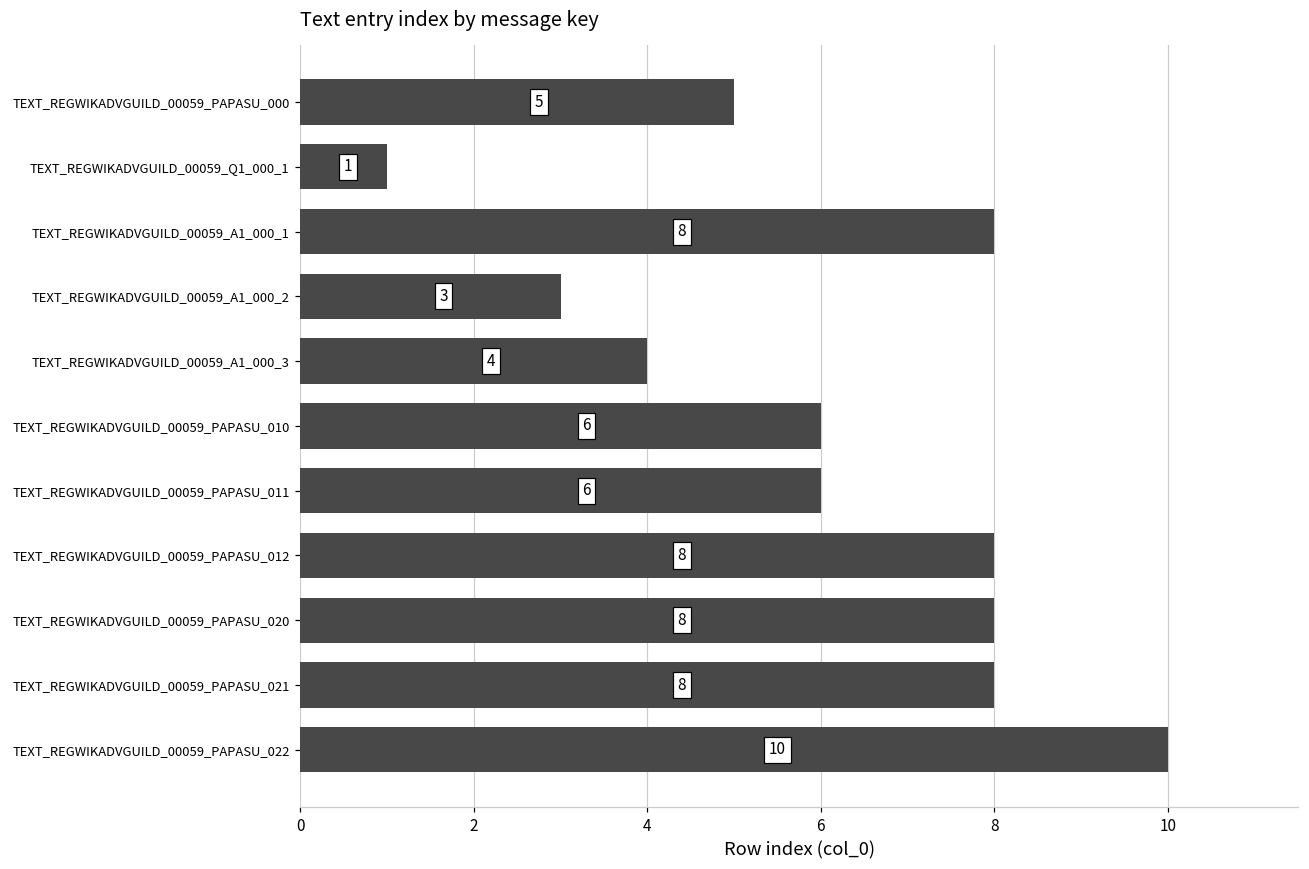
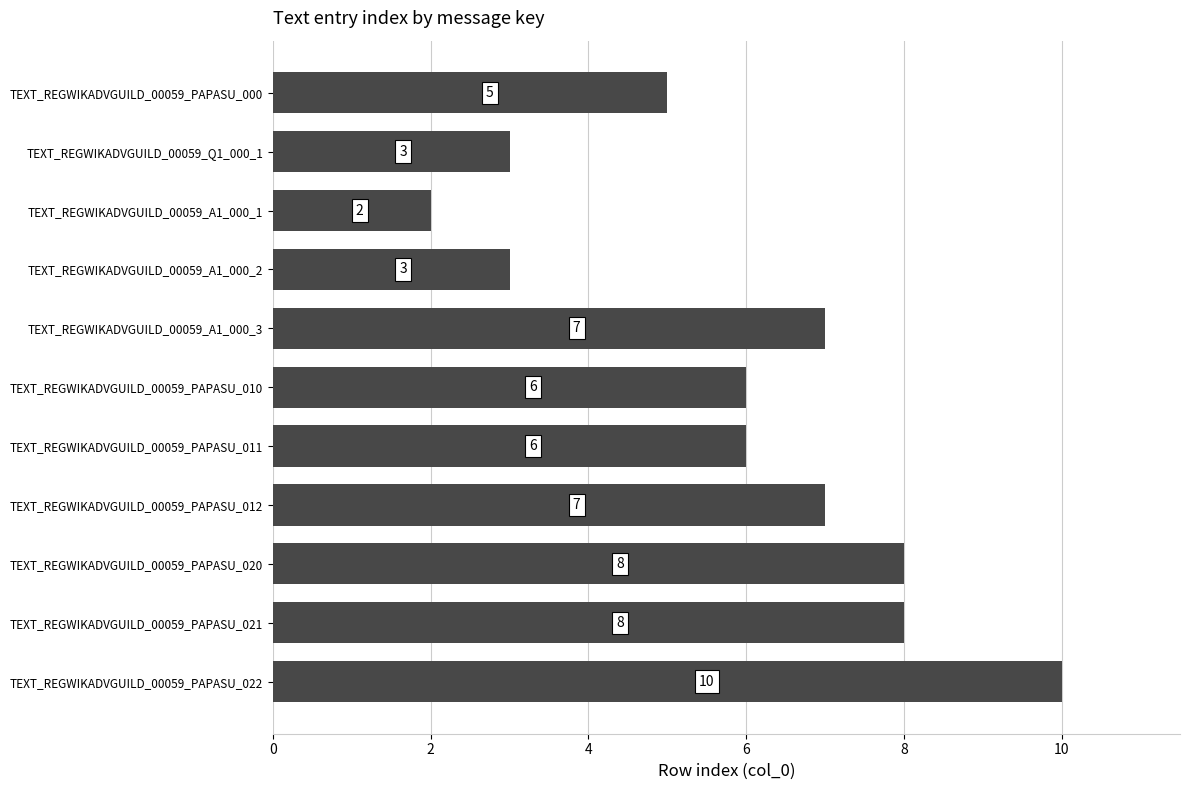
  {
-   "TEXT_REGWIKADVGUILD_00059_Q1_000_1": 1,
-   "TEXT_REGWIKADVGUILD_00059_A1_000_1": 8,
-   "TEXT_REGWIKADVGUILD_00059_A1_000_3": 4,
-   "TEXT_REGWIKADVGUILD_00059_PAPASU_012": 8
+   "TEXT_REGWIKADVGUILD_00059_Q1_000_1": 3,
+   "TEXT_REGWIKADVGUILD_00059_A1_000_1": 2,
+   "TEXT_REGWIKADVGUILD_00059_A1_000_3": 7,
+   "TEXT_REGWIKADVGUILD_00059_PAPASU_012": 7
  }
